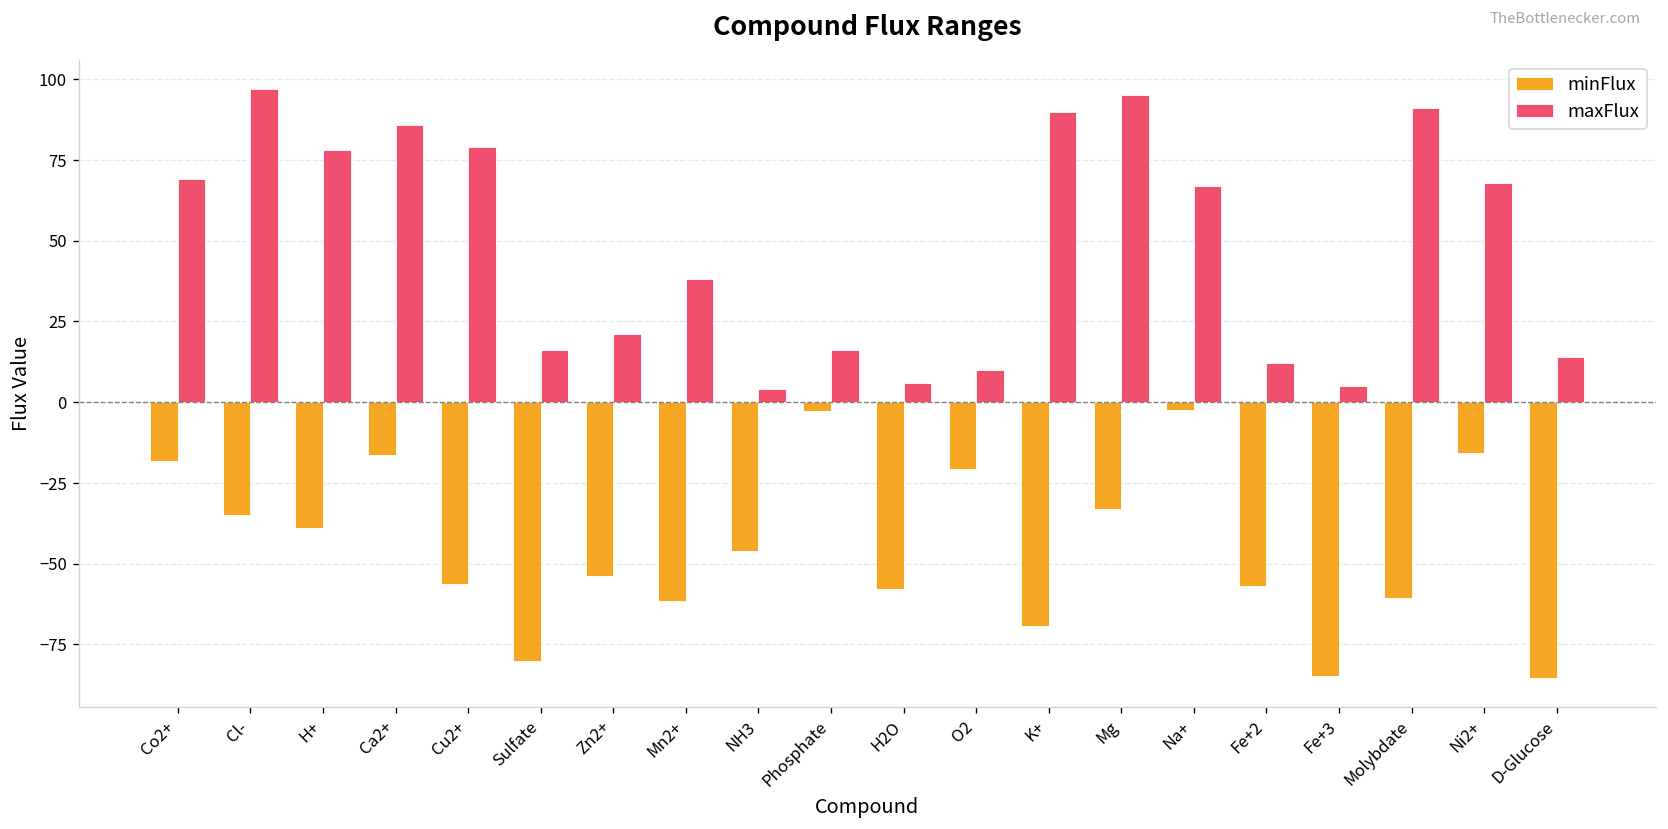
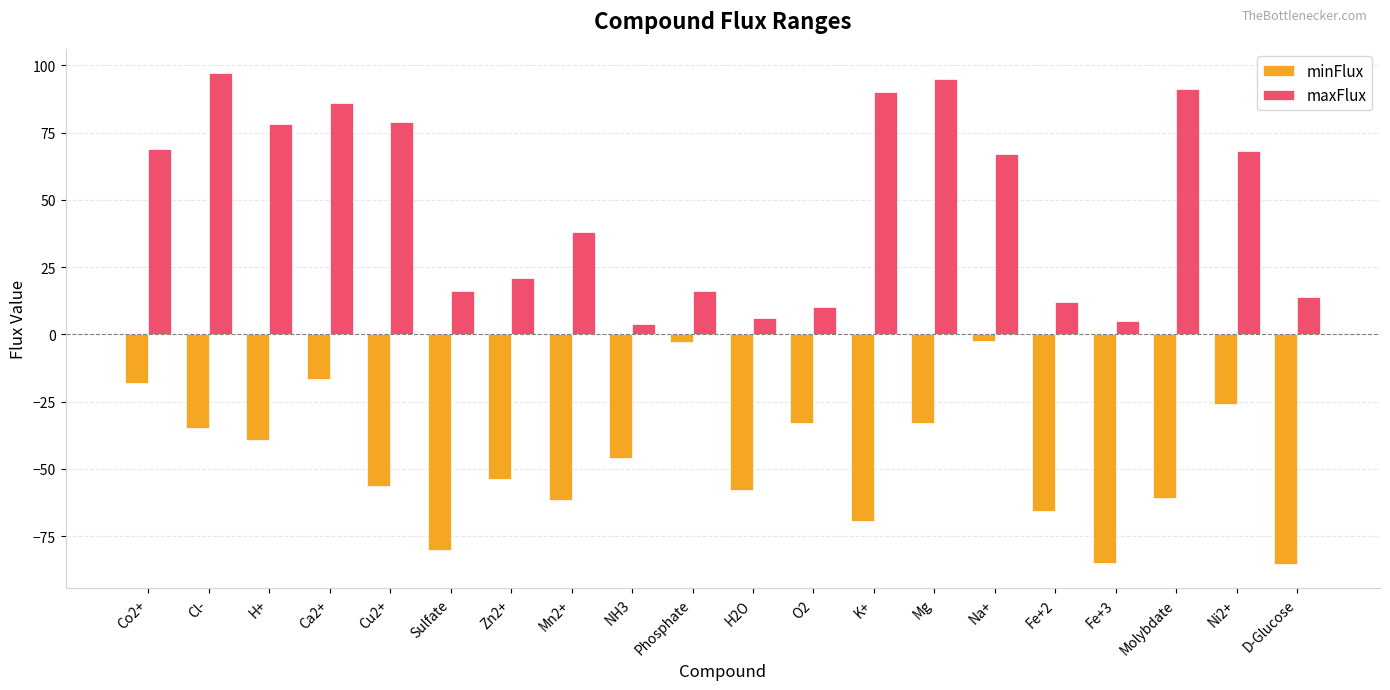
  {
    "minFlux": {
      "Co2+": -18,
      "Cl-": -35,
      "H+": -39,
      "Ca2+": -16,
      "Cu2+": -56,
      "Sulfate": -80,
      "Zn2+": -54,
      "Mn2+": -62,
      "NH3": -46,
      "Phosphate": -3,
      "H2O": -58,
-     "O2": -21,
+     "O2": -33,
      "K+": -69,
      "Mg": -33,
      "Na+": -2,
-     "Fe+2": -57,
+     "Fe+2": -66,
      "Fe+3": -85,
      "Molybdate": -61,
-     "Ni2+": -16,
+     "Ni2+": -26,
      "D-Glucose": -85
    },
    "maxFlux": {
      "Co2+": 69,
      "Cl-": 97,
      "H+": 78,
      "Ca2+": 86,
      "Cu2+": 79,
      "Sulfate": 16,
      "Zn2+": 21,
      "Mn2+": 38,
      "NH3": 4,
      "Phosphate": 16,
      "H2O": 6,
      "O2": 10,
      "K+": 90,
      "Mg": 95,
      "Na+": 67,
      "Fe+2": 12,
      "Fe+3": 5,
      "Molybdate": 91,
      "Ni2+": 68,
      "D-Glucose": 14
    }
  }
